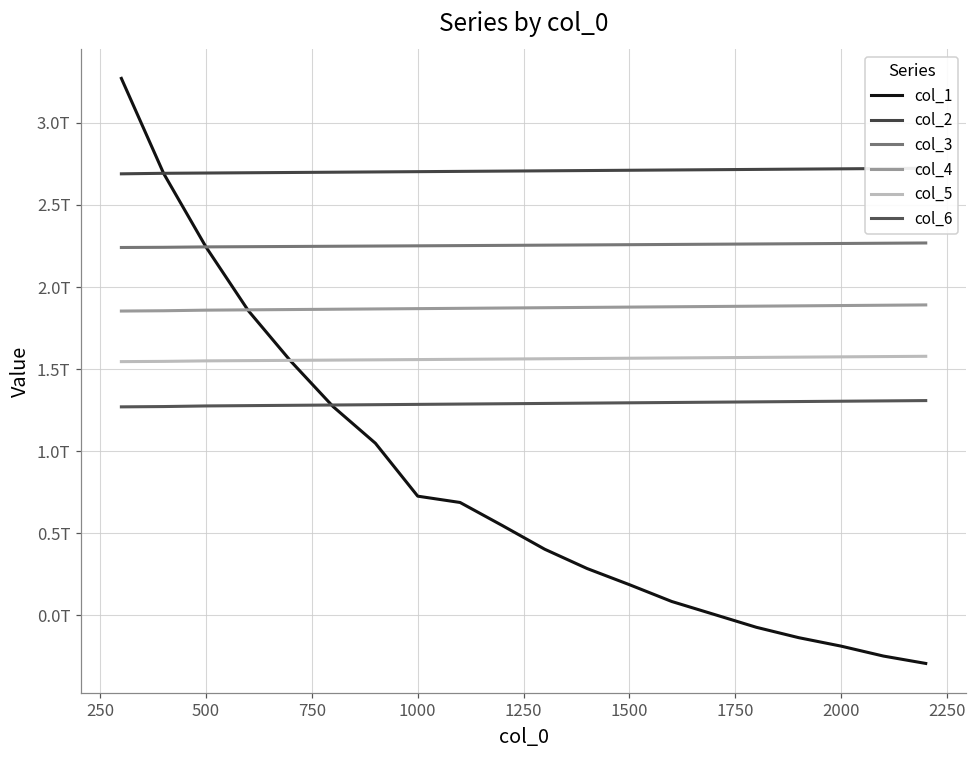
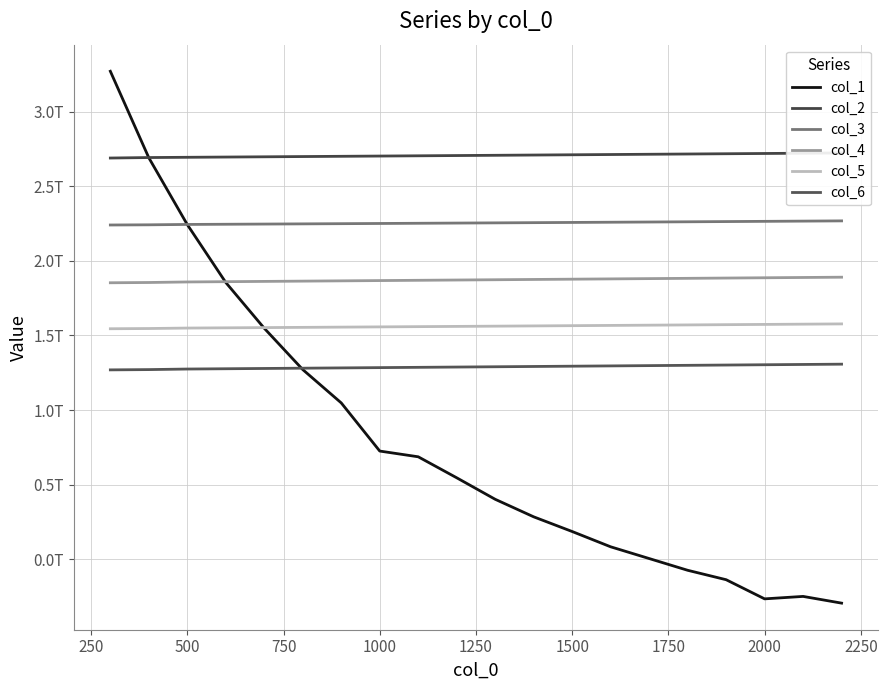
  {
    "col_1": {
      "1000": "0.73T",
      "1500": "0.19T",
-     "2000": "-0.19T"
+     "2000": "-0.27T"
    }
  }
